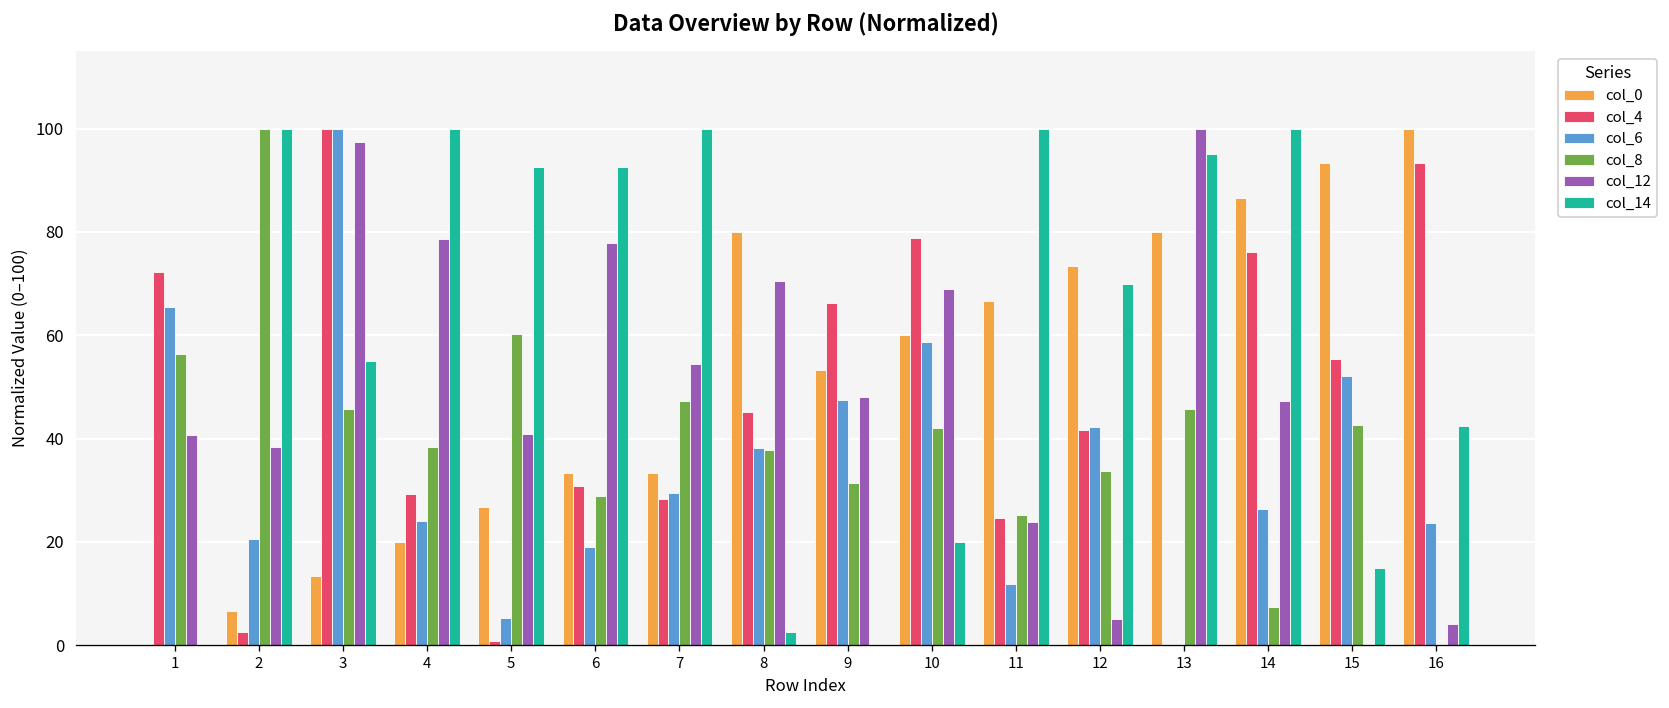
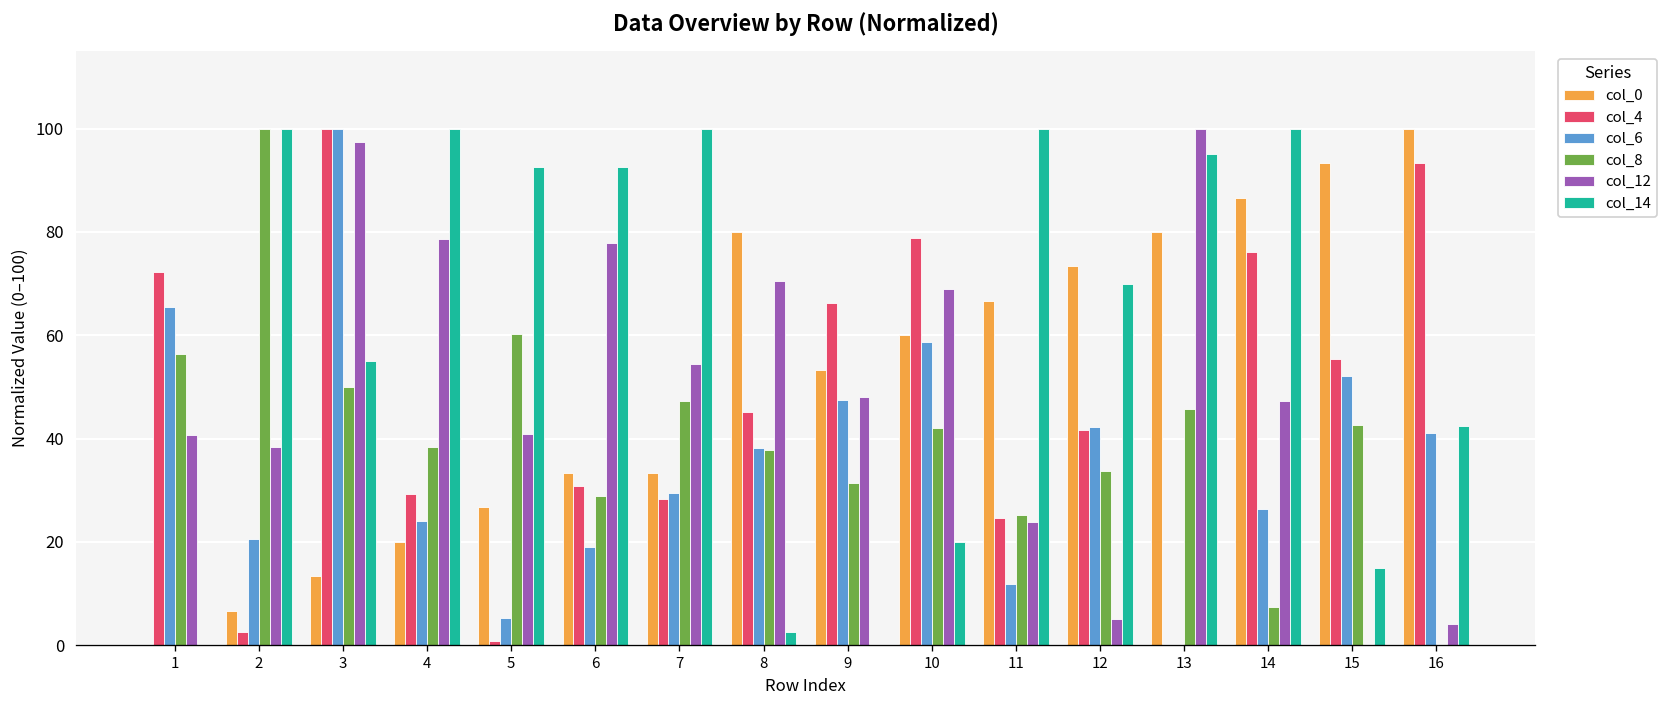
  {
    "col_0": {
      "1": 0,
      "2": 7,
      "3": 13,
      "4": 20,
      "5": 27,
      "6": 33,
      "7": 33,
      "8": 80,
      "9": 53,
      "10": 60,
      "11": 67,
      "12": 73,
      "13": 80,
      "14": 87,
      "15": 93,
      "16": 100
    },
    "col_4": {
      "1": 72,
      "2": 3,
      "3": 100,
      "4": 29,
      "5": 1,
      "6": 31,
      "7": 28,
      "8": 45,
      "9": 66,
      "10": 79,
      "11": 25,
      "12": 42,
      "13": 0,
      "14": 76,
      "15": 55,
      "16": 93
    },
    "col_6": {
      "1": 65,
      "2": 21,
      "3": 100,
      "4": 24,
      "5": 5,
      "6": 19,
      "7": 29,
      "8": 38,
      "9": 47,
      "10": 59,
      "11": 12,
      "12": 42,
      "13": 0,
      "14": 26,
      "15": 52,
-     "16": 24
+     "16": 41
    },
    "col_8": {
      "1": 56,
      "2": 100,
-     "3": 46,
+     "3": 50,
      "4": 38,
      "5": 60,
      "6": 29,
      "7": 47,
      "8": 38,
      "9": 31,
      "10": 42,
      "11": 25,
      "12": 34,
      "13": 46,
      "14": 7,
      "15": 43,
      "16": 0
    },
    "col_12": {
      "1": 41,
      "2": 38,
      "3": 97,
      "4": 79,
      "5": 41,
      "6": 78,
      "7": 54,
      "8": 71,
      "9": 48,
      "10": 69,
      "11": 24,
      "12": 5,
      "13": 100,
      "14": 47,
      "15": 0,
      "16": 4
    },
    "col_14": {
      "1": 0,
      "2": 100,
      "3": 55,
      "4": 100,
      "5": 93,
      "6": 93,
      "7": 100,
      "8": 3,
      "9": 0,
      "10": 20,
      "11": 100,
      "12": 70,
      "13": 95,
      "14": 100,
      "15": 15,
      "16": 43
    }
  }
